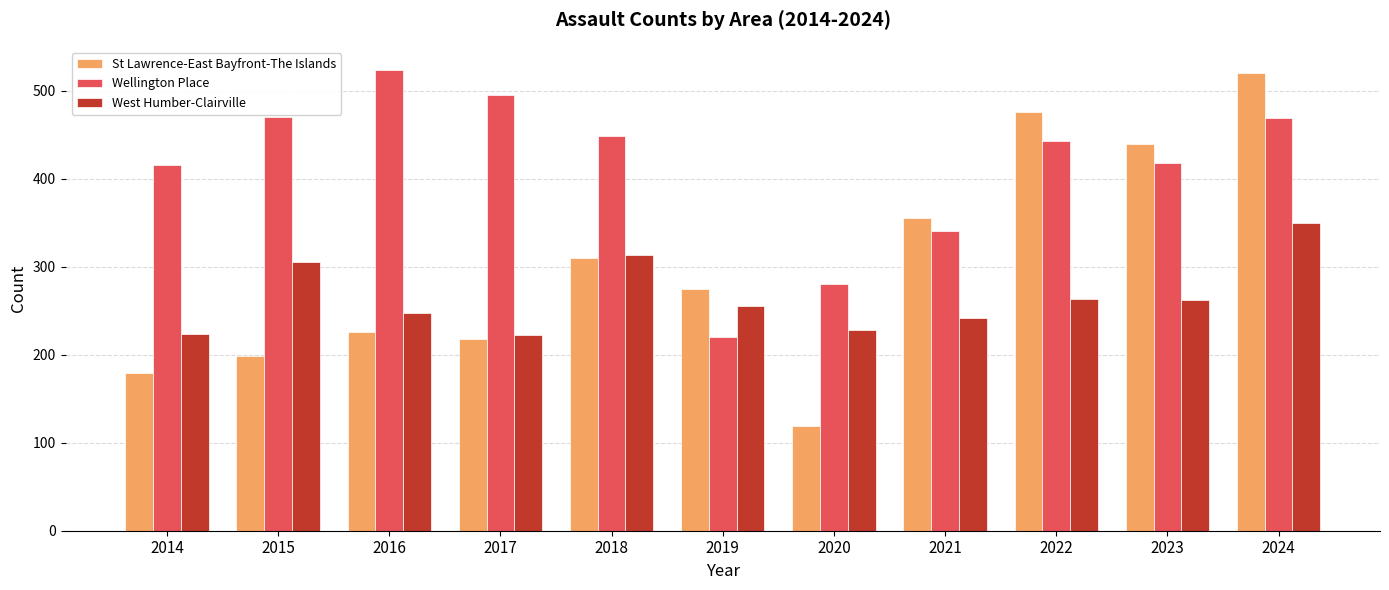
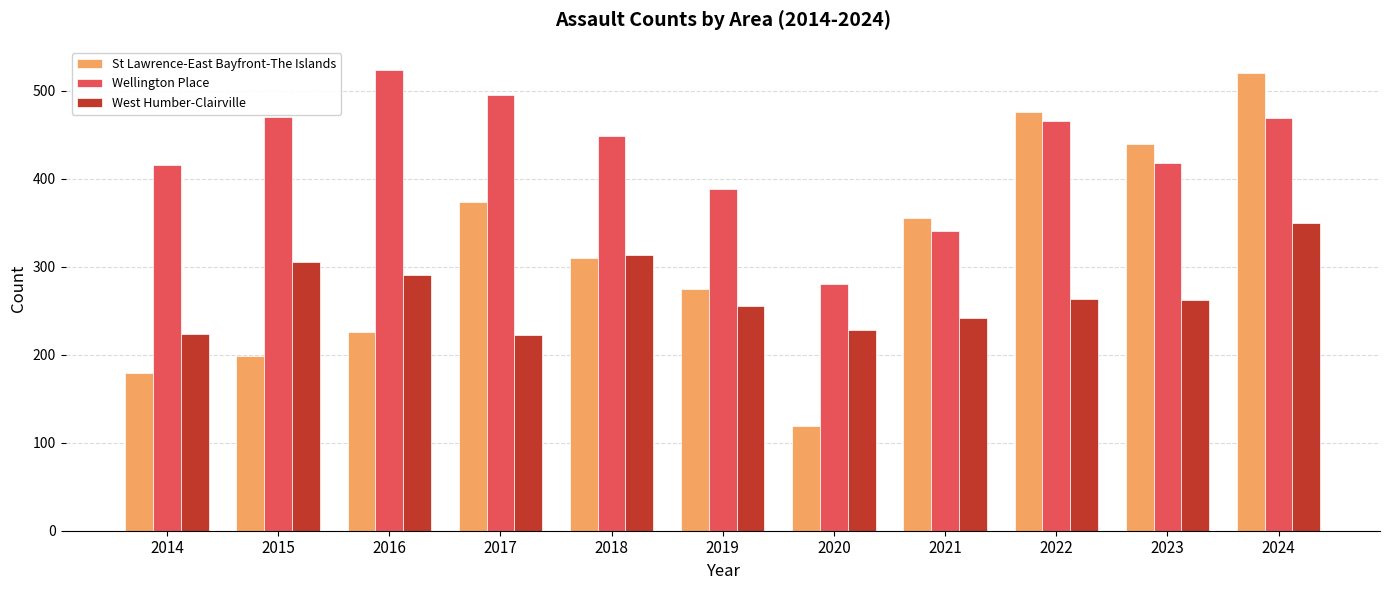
  {
    "St Lawrence-East Bayfront-The Islands": {
      "2014": 180,
      "2015": 200,
      "2016": 230,
-     "2017": 220,
+     "2017": 370,
      "2018": 310,
      "2019": 280,
      "2020": 120,
      "2021": 360,
      "2022": 480,
      "2023": 440,
      "2024": 520
    },
    "Wellington Place": {
      "2014": 420,
      "2015": 470,
      "2016": 520,
      "2017": 500,
      "2018": 450,
-     "2019": 220,
+     "2019": 390,
      "2020": 280,
      "2021": 340,
-     "2022": 440,
+     "2022": 470,
      "2023": 420,
      "2024": 470
    },
    "West Humber-Clairville": {
      "2014": 220,
      "2015": 310,
-     "2016": 250,
+     "2016": 290,
      "2017": 220,
      "2018": 310,
      "2019": 260,
      "2020": 230,
      "2021": 240,
      "2022": 260,
      "2023": 260,
      "2024": 350
    }
  }
